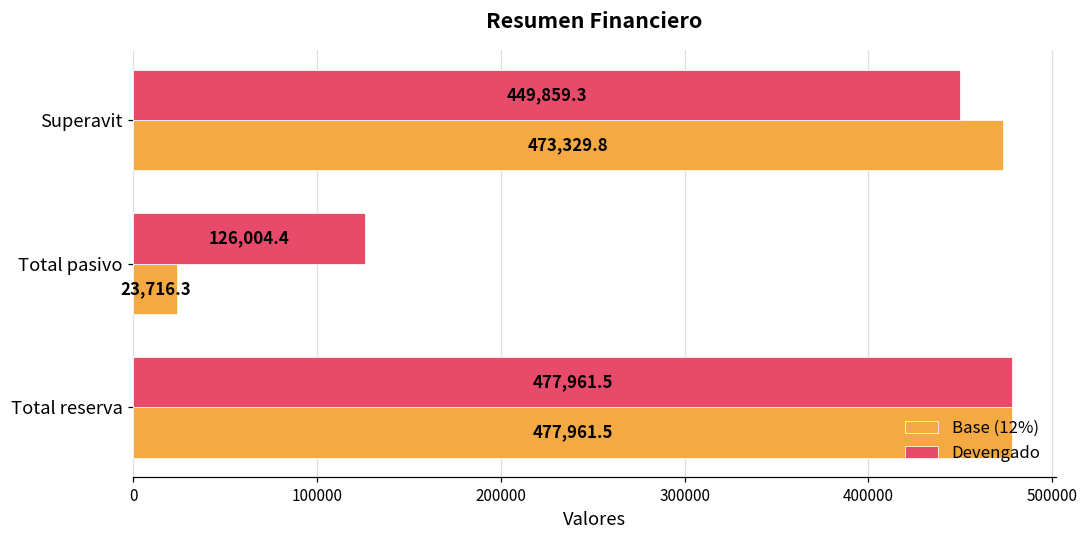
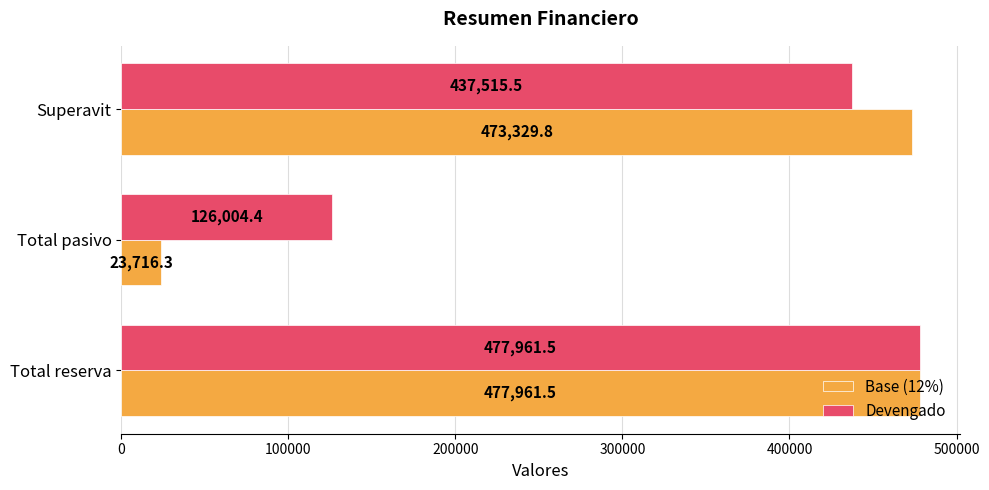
  {
    "Base (12%)": {
      "Superavit": "473,329.8",
      "Total pasivo": "23,716.3",
      "Total reserva": "477,961.5"
    },
    "Devengado": {
-     "Superavit": "449,859.3",
+     "Superavit": "437,515.5",
      "Total pasivo": "126,004.4",
      "Total reserva": "477,961.5"
    }
  }
